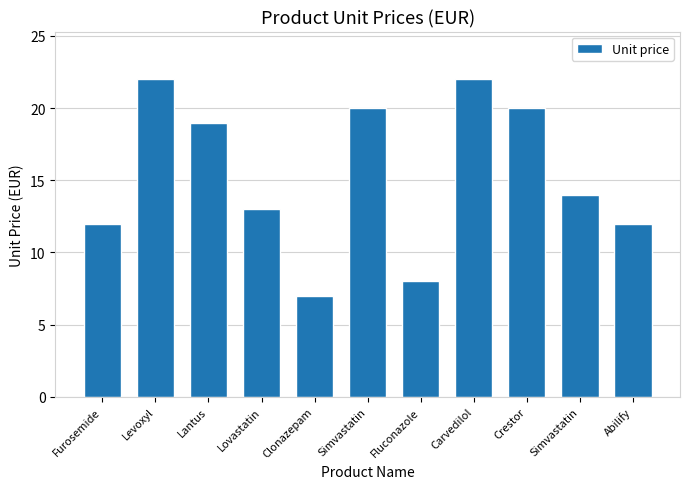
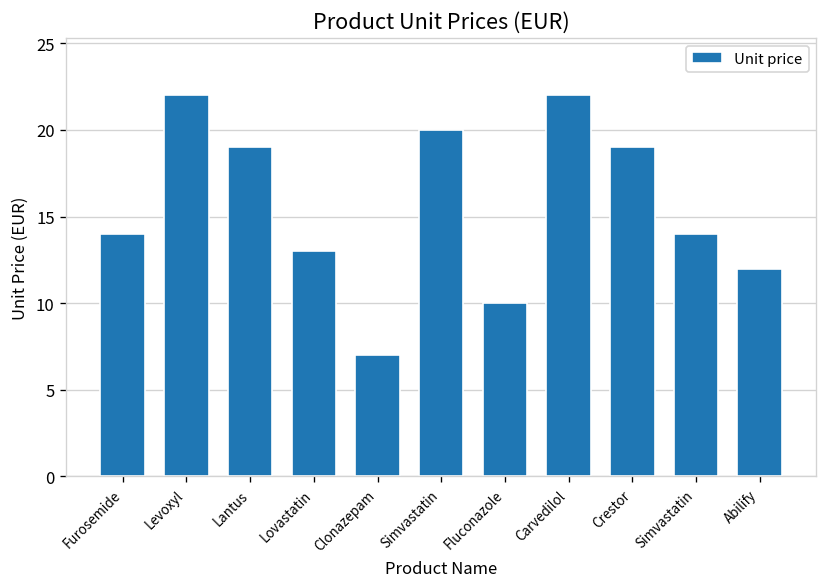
  {
-   "Furosemide": 12,
+   "Furosemide": 14,
    "Levoxyl": 22,
    "Lantus": 19,
    "Lovastatin": 13,
    "Clonazepam": 7,
-   "Fluconazole": 8,
+   "Fluconazole": 10,
    "Carvedilol": 22,
-   "Crestor": 20,
+   "Crestor": 19,
    "Abilify": 12
  }
